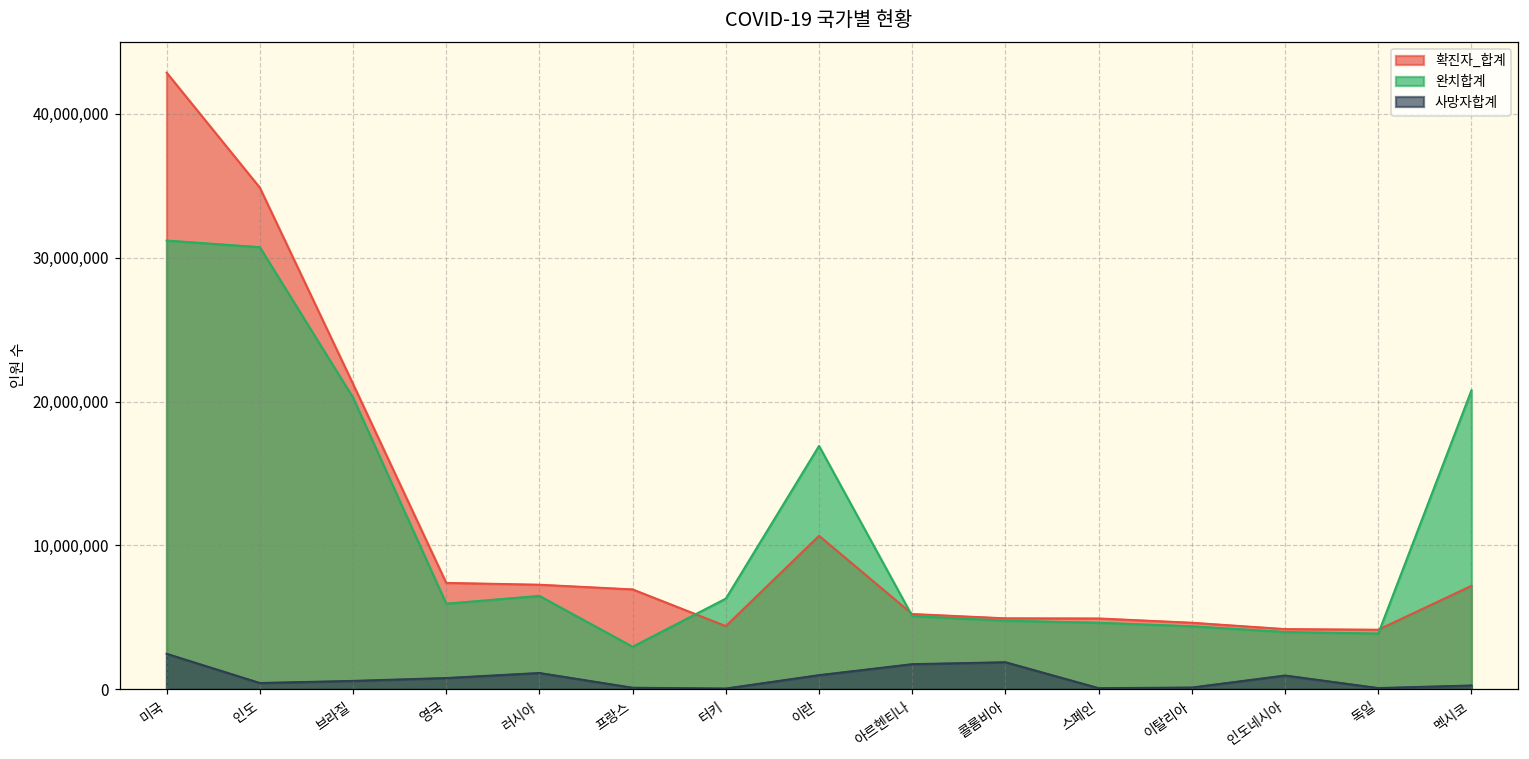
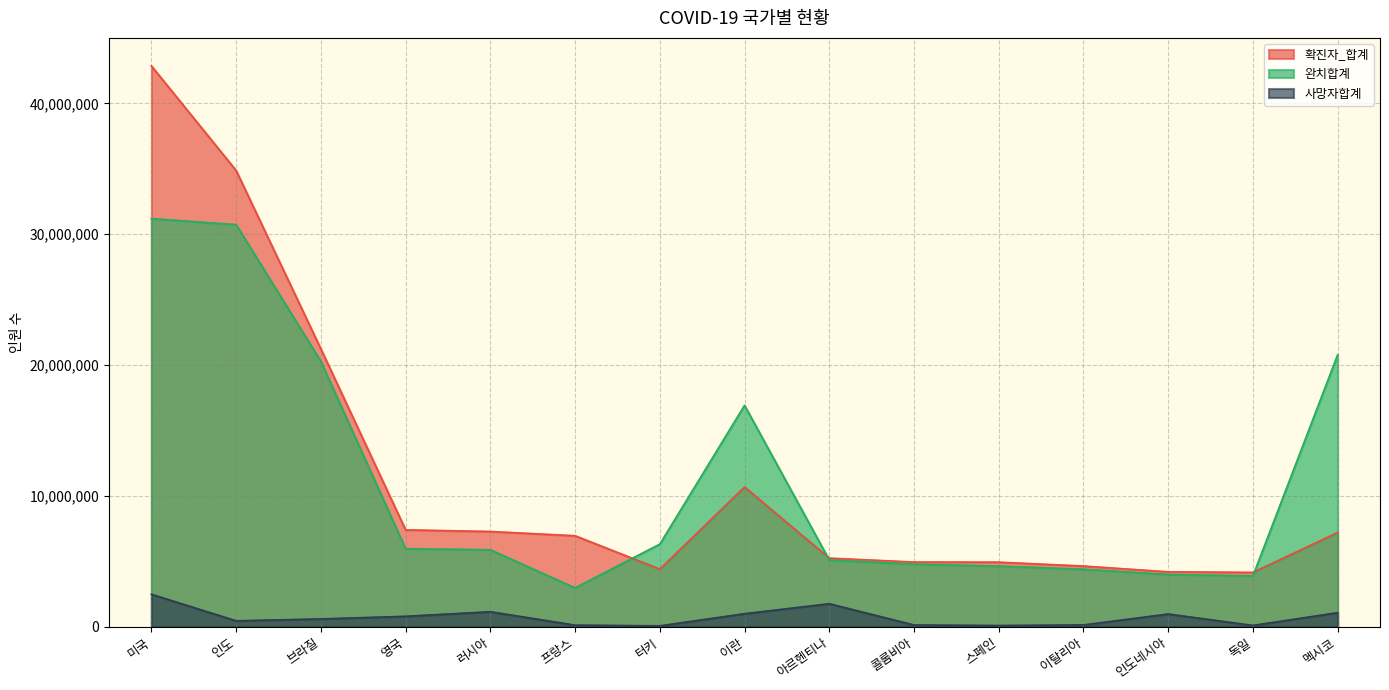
  {
    "확진자_합계": {
      "미국": "42,900,000",
      "인도": "34,900,000",
      "브라질": "21,200,000",
      "영국": "7,400,000",
      "러시아": "7,300,000",
      "프랑스": "6,900,000",
      "터키": "4,400,000",
      "이란": "10,700,000",
      "스페인": "4,900,000",
      "이탈리아": "4,600,000",
      "인도네시아": "4,200,000",
      "독일": "4,100,000",
      "멕시코": "7,200,000"
    },
    "완치합계": {
      "미국": "31,200,000",
      "인도": "30,700,000",
      "브라질": "20,300,000",
      "영국": "6,000,000",
-     "러시아": "6,500,000",
+     "러시아": "5,900,000",
      "프랑스": "3,000,000",
      "터키": "6,300,000",
      "이란": "16,900,000",
      "스페인": "4,600,000",
      "이탈리아": "4,400,000",
      "인도네시아": "4,000,000",
      "독일": "3,900,000",
      "멕시코": "20,800,000"
    },
    "사망자합계": {
      "미국": "2,500,000",
      "인도": "400,000",
      "브라질": "600,000",
      "영국": "800,000",
      "러시아": "1,100,000",
      "프랑스": "100,000",
      "터키": "100,000",
      "이란": "1,000,000",
      "아르헨티나": "1,800,000",
-     "콜롬비아": "1,900,000",
+     "콜롬비아": "100,000",
      "스페인": "100,000",
      "이탈리아": "100,000",
      "인도네시아": "1,000,000",
      "독일": "100,000",
-     "멕시코": "300,000"
+     "멕시코": "1,100,000"
    }
  }
